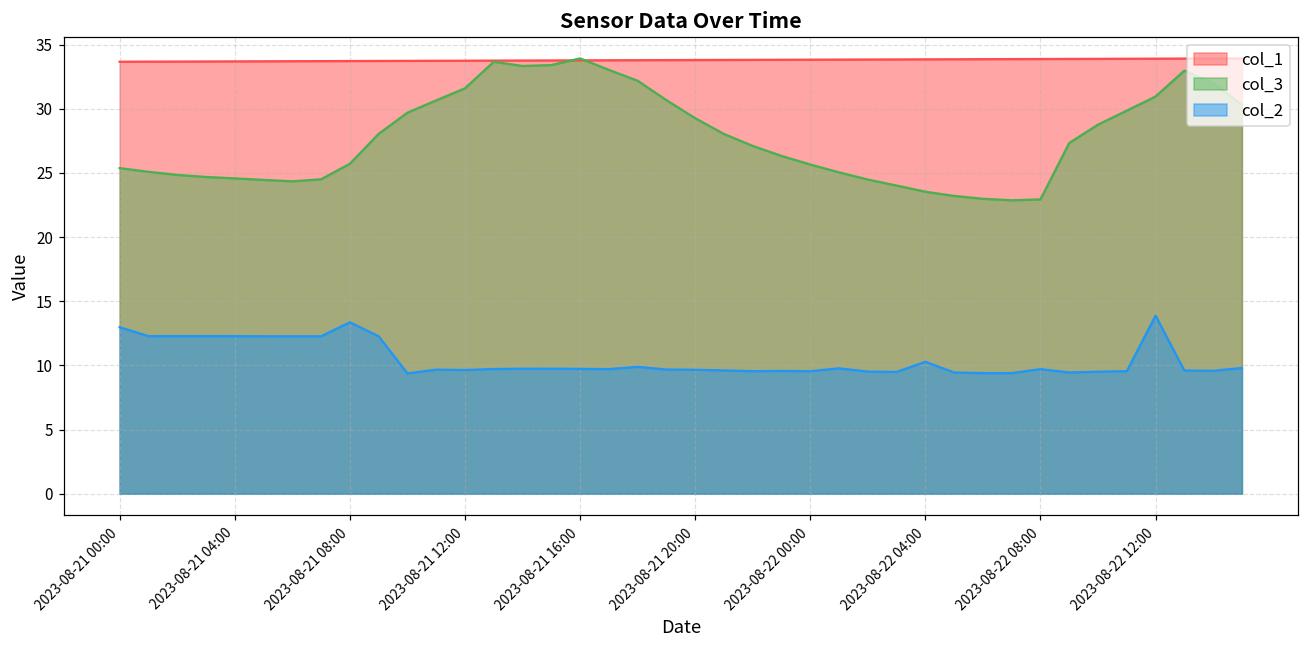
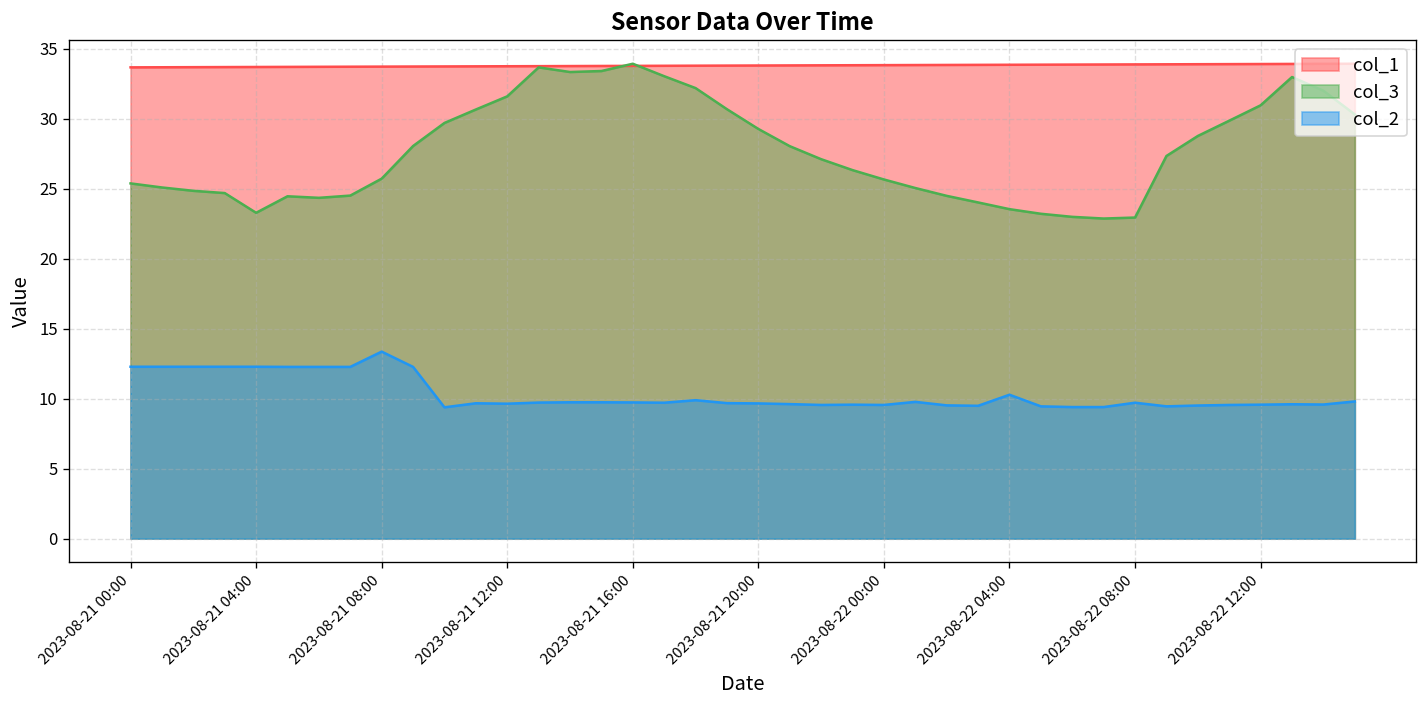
  {
    "col_1": {
      "2023-08-21 00:00": 33.7,
      "2023-08-21 04:00": 33.7,
      "2023-08-21 08:00": 33.7,
      "2023-08-21 12:00": 33.8,
      "2023-08-21 20:00": 33.8,
      "2023-08-22 00:00": 33.8,
      "2023-08-22 04:00": 33.9,
      "2023-08-22 08:00": 33.9,
      "2023-08-22 12:00": 33.9
    },
    "col_3": {
      "2023-08-21 00:00": 25.4,
-     "2023-08-21 04:00": 24.6,
+     "2023-08-21 04:00": 23.3,
      "2023-08-21 08:00": 25.7,
      "2023-08-21 12:00": 31.6,
      "2023-08-21 20:00": 29.3,
      "2023-08-22 00:00": 25.7,
      "2023-08-22 04:00": 23.5,
      "2023-08-22 08:00": 22.9,
      "2023-08-22 12:00": 31.0
    },
    "col_2": {
-     "2023-08-21 00:00": 13.0,
+     "2023-08-21 00:00": 12.3,
      "2023-08-21 04:00": 12.3,
      "2023-08-21 08:00": 13.4,
      "2023-08-21 12:00": 9.6,
      "2023-08-21 16:00": 9.7,
      "2023-08-21 20:00": 9.7,
      "2023-08-22 00:00": 9.6,
      "2023-08-22 04:00": 10.3,
      "2023-08-22 08:00": 9.7,
-     "2023-08-22 12:00": 13.9
+     "2023-08-22 12:00": 9.6
    }
  }
